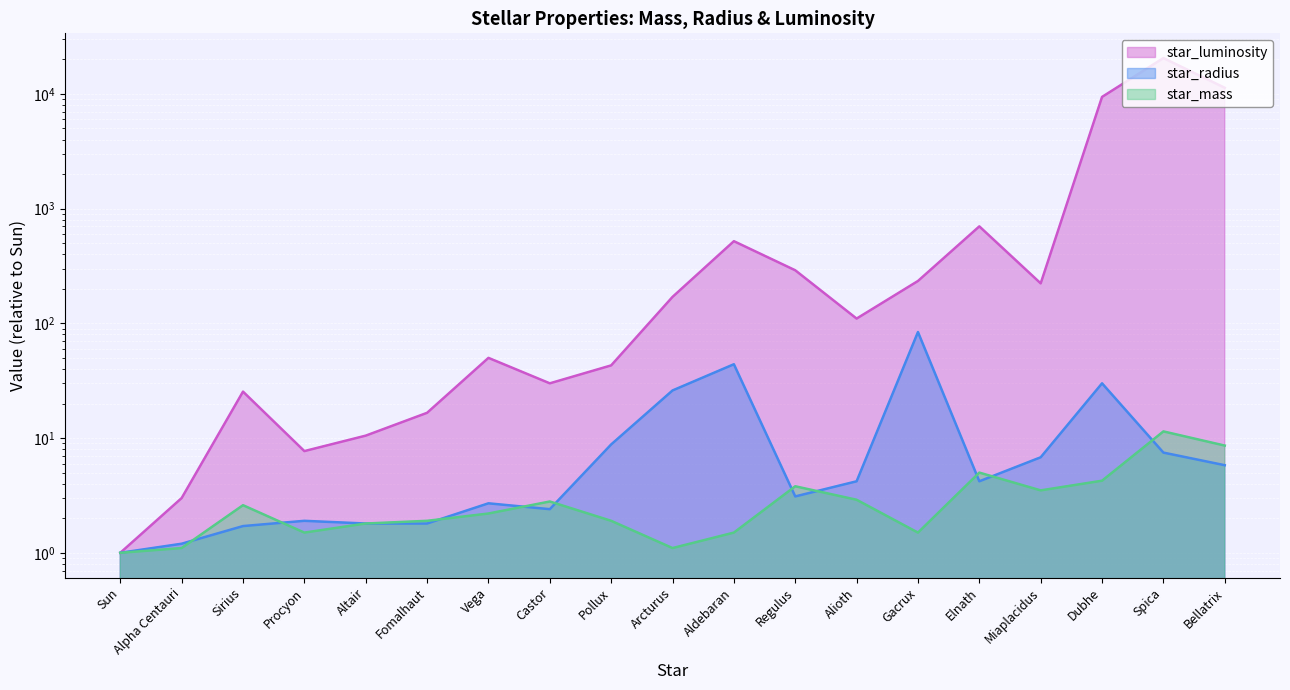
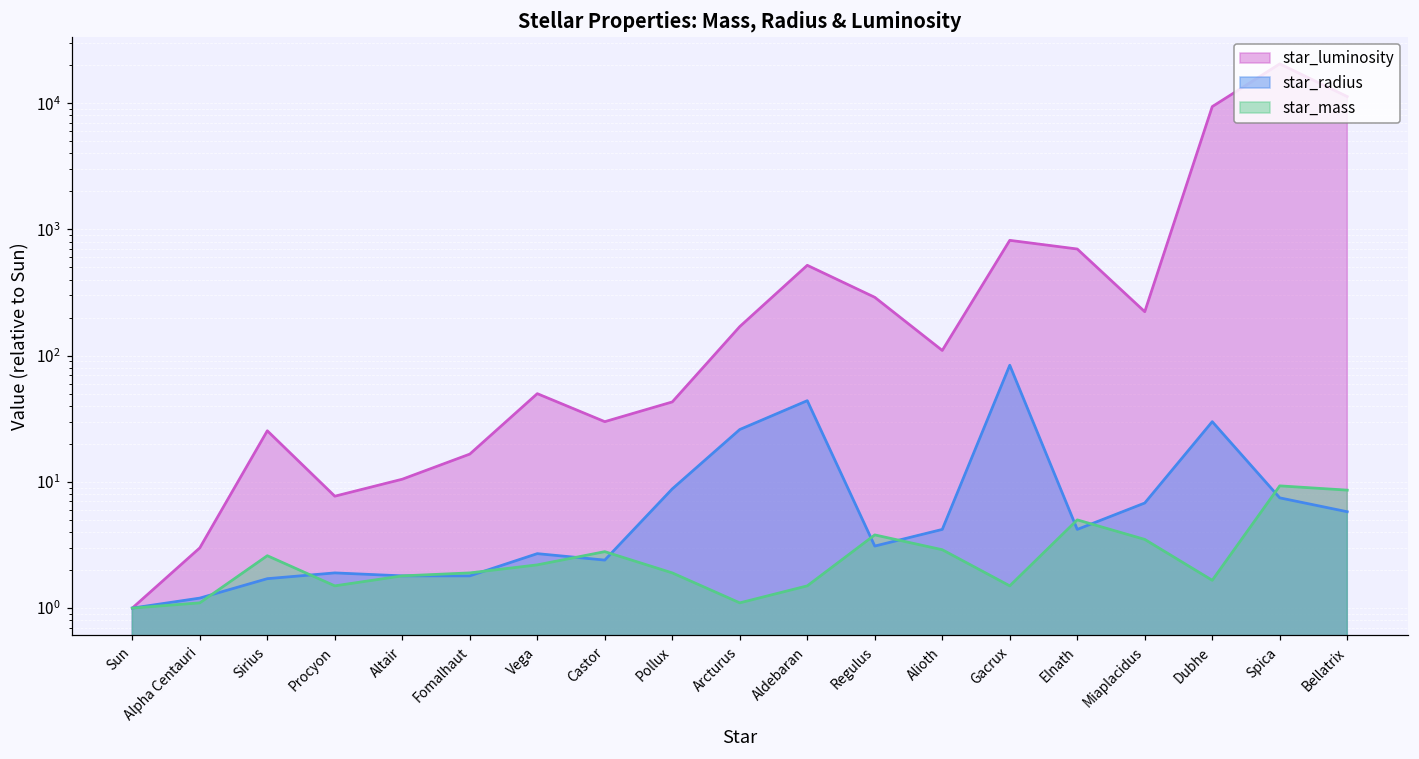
  {
    "star_luminosity": {
      "Alpha Centauri": 3,
      "Sirius": 25,
      "Procyon": 8,
      "Altair": 11,
      "Fomalhaut": 17,
      "Vega": 50,
      "Castor": 30,
      "Pollux": 43,
      "Arcturus": 170,
      "Aldebaran": 500,
      "Regulus": 290,
      "Alioth": 110,
-     "Gacrux": 230,
+     "Gacrux": 800,
      "Elnath": 700,
      "Miaplacidus": 220,
      "Dubhe": 9000
    },
    "star_radius": {
      "Alpha Centauri": 1.2,
      "Sirius": 1.7,
      "Procyon": 1.9,
      "Fomalhaut": 1.8,
      "Vega": 2.7,
      "Castor": 2.4,
      "Pollux": 9,
      "Arcturus": 26,
      "Aldebaran": 44,
      "Regulus": 3.1,
      "Alioth": 4.2,
      "Gacrux": 80,
      "Elnath": 4.2,
      "Miaplacidus": 7,
      "Dubhe": 30,
      "Spica": 7,
      "Bellatrix": 6
    },
    "star_mass": {
      "Alpha Centauri": 1.1,
      "Sirius": 2.6,
      "Procyon": 1.5,
      "Fomalhaut": 1.9,
      "Vega": 2.2,
      "Castor": 2.8,
      "Pollux": 1.9,
      "Arcturus": 1.1,
      "Aldebaran": 1.5,
      "Regulus": 3.8,
      "Alioth": 2.9,
      "Gacrux": 1.5,
      "Elnath": 5,
      "Miaplacidus": 3.5,
-     "Dubhe": 4.3,
-     "Spica": 11,
+     "Dubhe": 1.7,
+     "Spica": 9,
      "Bellatrix": 9
    }
  }
